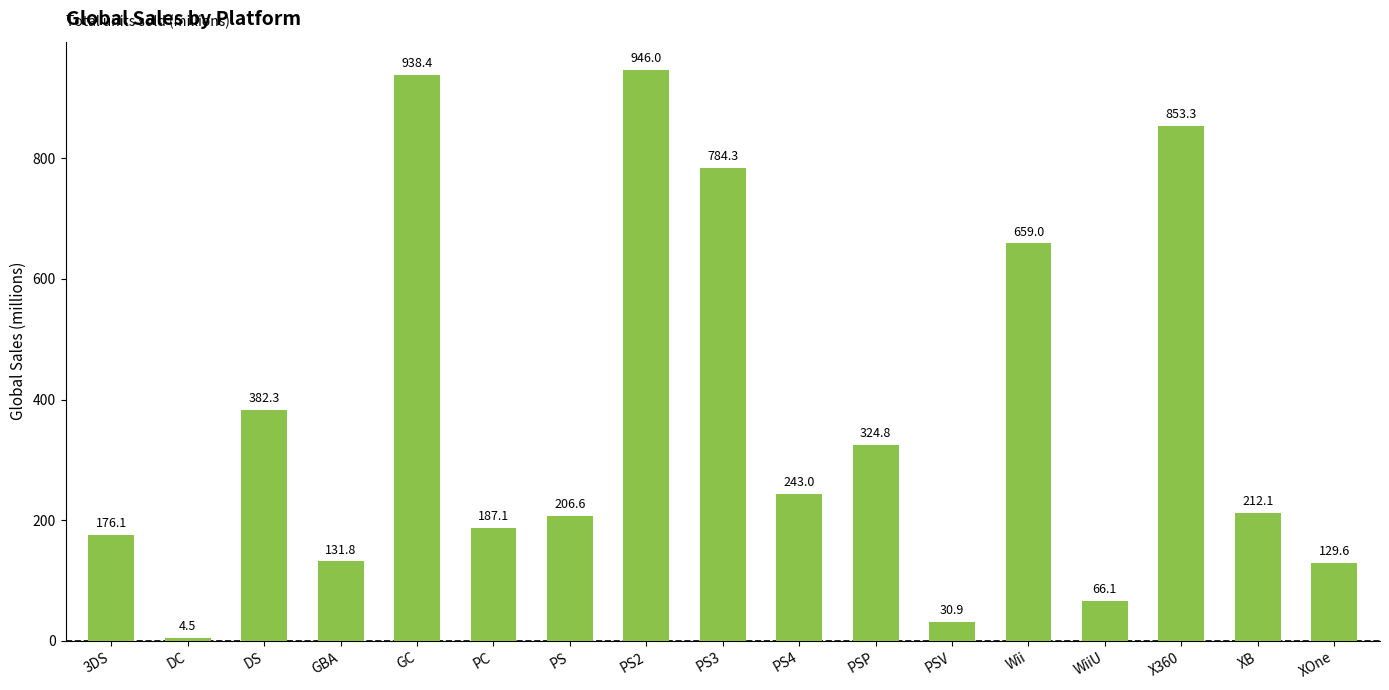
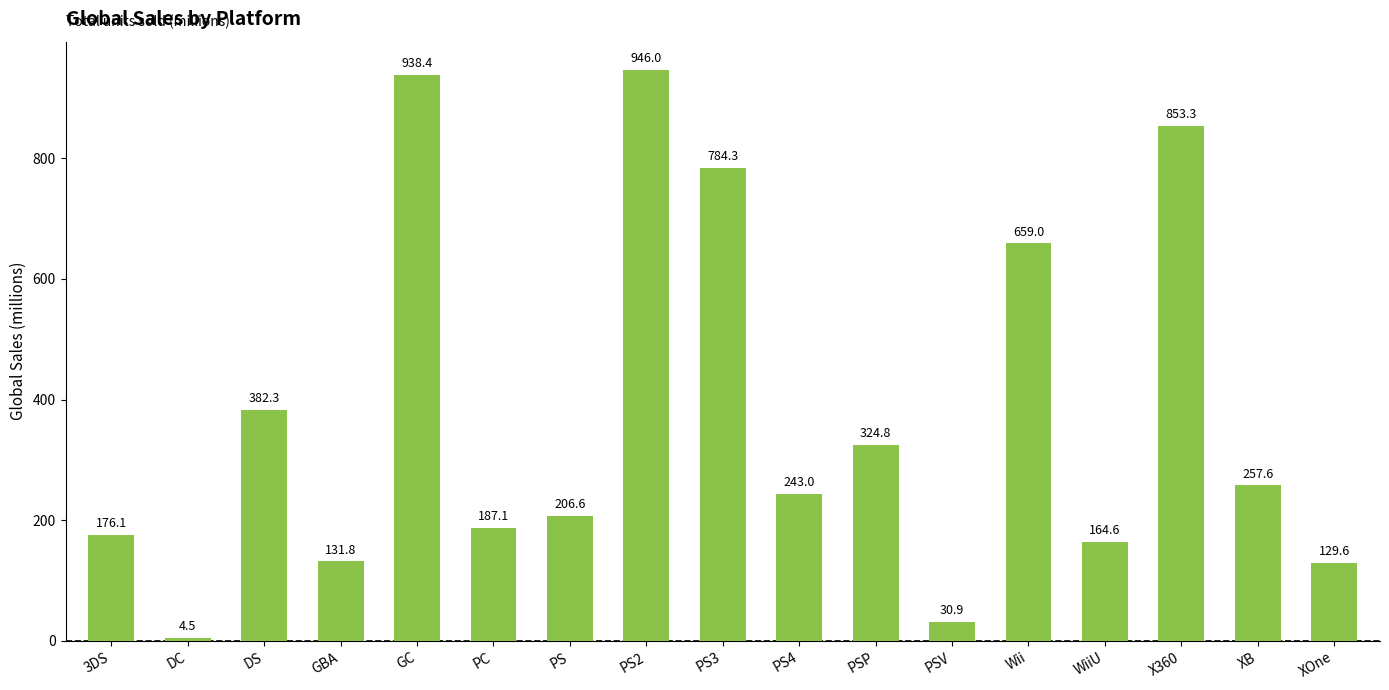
  {
    "3DS": 176.1,
    "DC": 4.5,
    "DS": 382.3,
    "GBA": 131.8,
    "GC": 938.4,
    "PC": 187.1,
    "PS": 206.6,
    "PS2": 946.0,
    "PS3": 784.3,
    "PS4": 243.0,
    "PSP": 324.8,
    "PSV": 30.9,
    "Wii": 659.0,
-   "WiiU": 66.1,
+   "WiiU": 164.6,
    "X360": 853.3,
-   "XB": 212.1,
+   "XB": 257.6,
    "XOne": 129.6
  }
